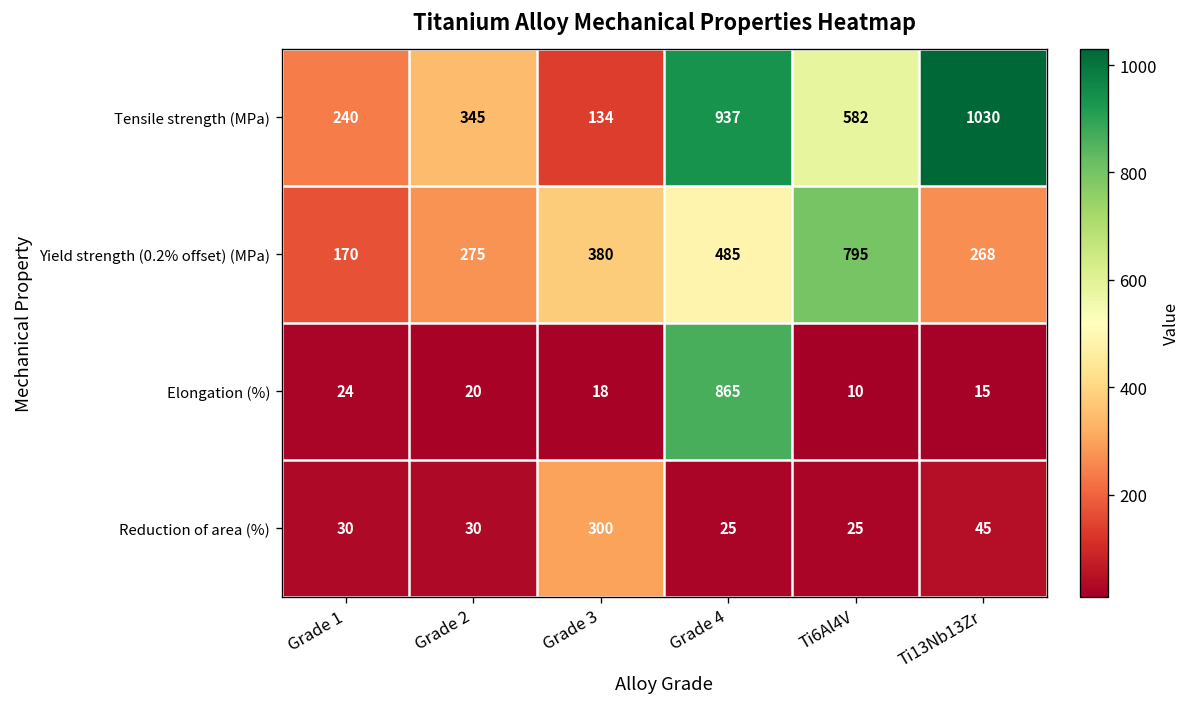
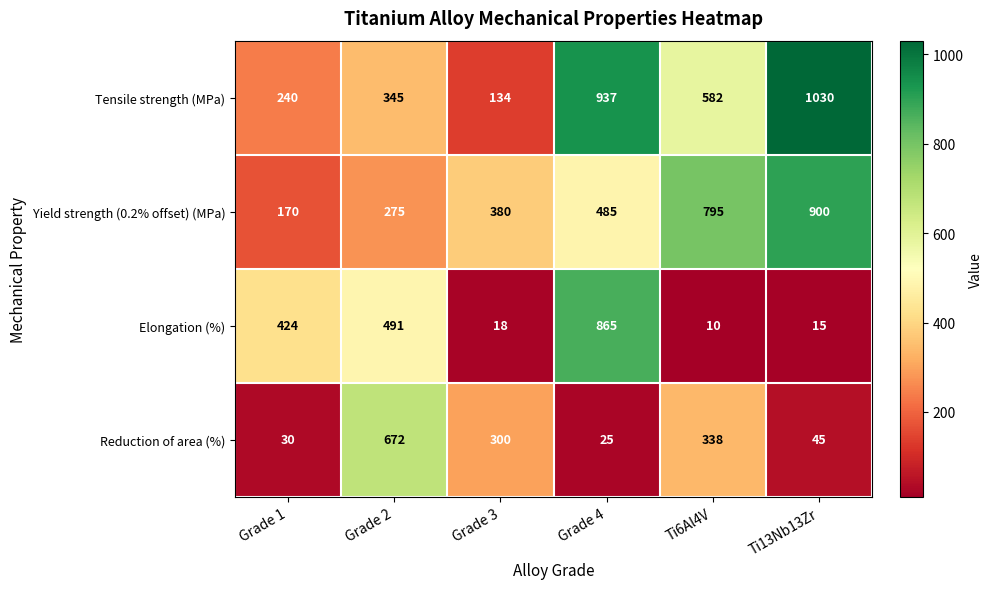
  {
    "Tensile strength (MPa)": {
      "Grade 1": 240,
      "Grade 2": 345,
      "Grade 3": 134,
      "Grade 4": 937,
      "Ti6Al4V": 582,
      "Ti13Nb13Zr": 1030
    },
    "Yield strength (0.2% offset) (MPa)": {
      "Grade 1": 170,
      "Grade 2": 275,
      "Grade 3": 380,
      "Grade 4": 485,
      "Ti6Al4V": 795,
-     "Ti13Nb13Zr": 268
+     "Ti13Nb13Zr": 900
    },
    "Elongation (%)": {
-     "Grade 1": 24,
-     "Grade 2": 20,
+     "Grade 1": 424,
+     "Grade 2": 491,
      "Grade 3": 18,
      "Grade 4": 865,
      "Ti6Al4V": 10,
      "Ti13Nb13Zr": 15
    },
    "Reduction of area (%)": {
      "Grade 1": 30,
-     "Grade 2": 30,
+     "Grade 2": 672,
      "Grade 3": 300,
      "Grade 4": 25,
-     "Ti6Al4V": 25,
+     "Ti6Al4V": 338,
      "Ti13Nb13Zr": 45
    }
  }
